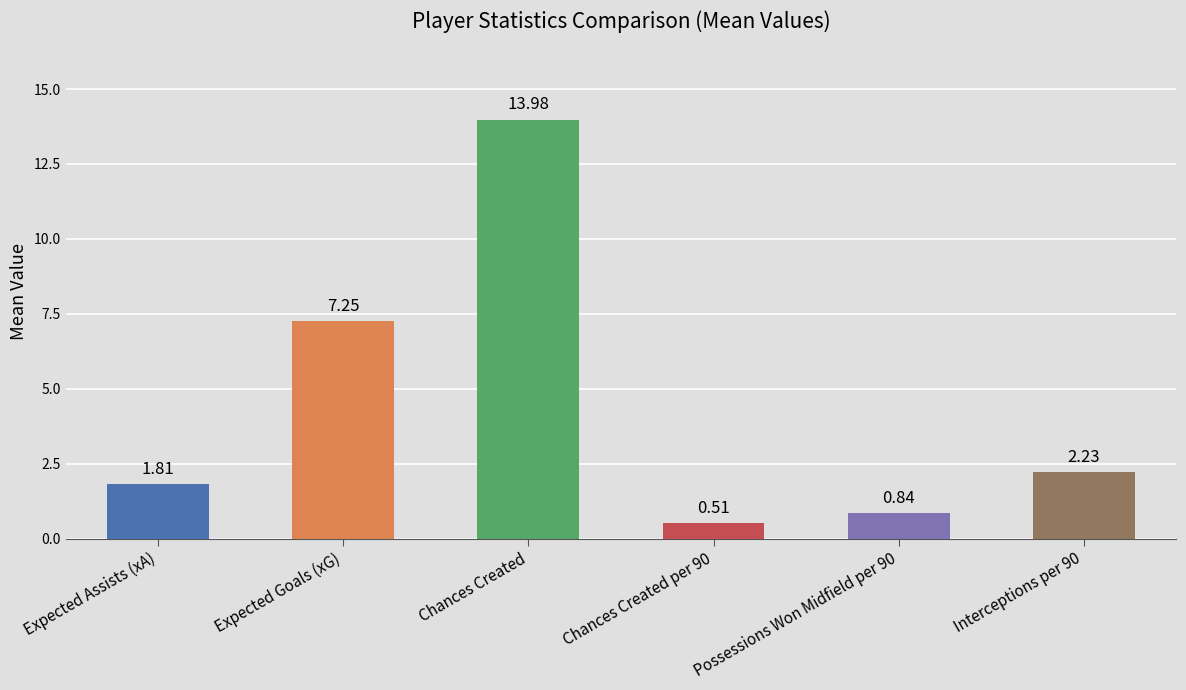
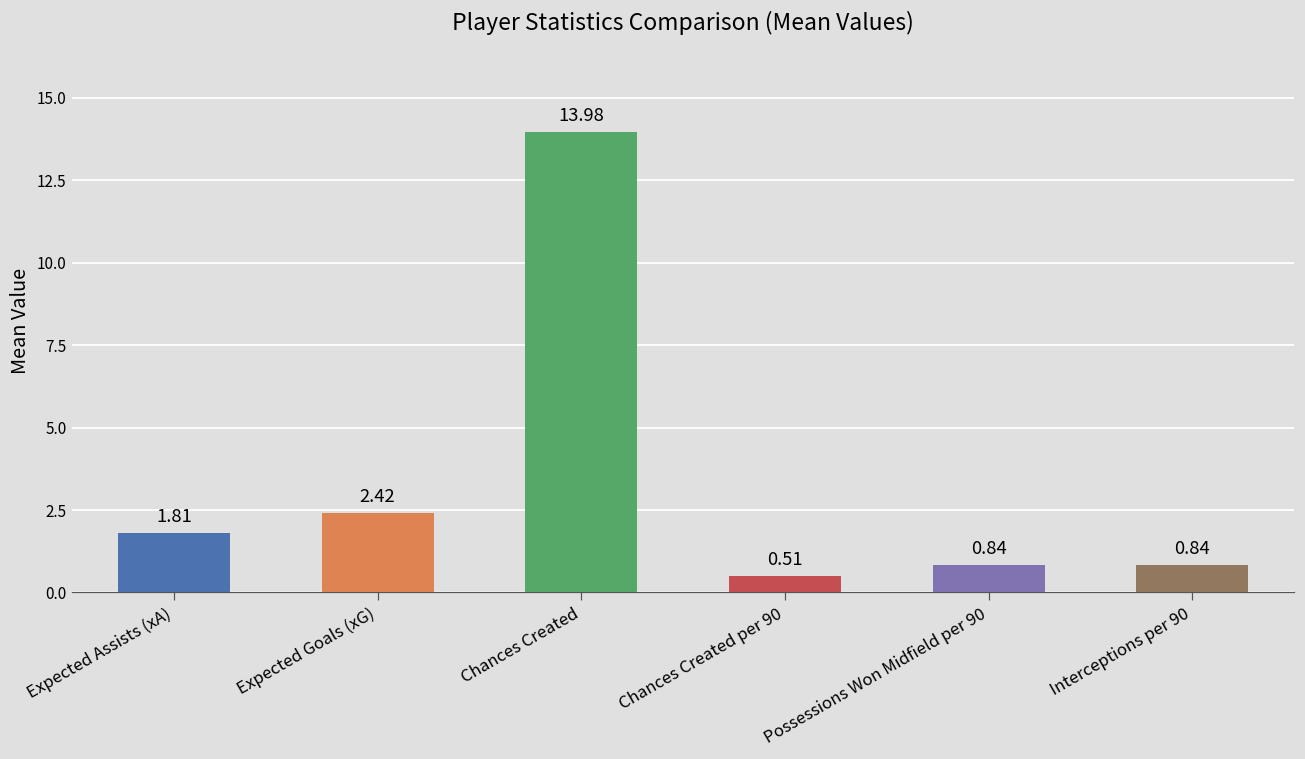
  {
    "Expected Assists (xA)": 1.81,
-   "Expected Goals (xG)": 7.25,
+   "Expected Goals (xG)": 2.42,
    "Chances Created": 13.98,
    "Chances Created per 90": 0.51,
    "Possessions Won Midfield per 90": 0.84,
-   "Interceptions per 90": 2.23
+   "Interceptions per 90": 0.84
  }
